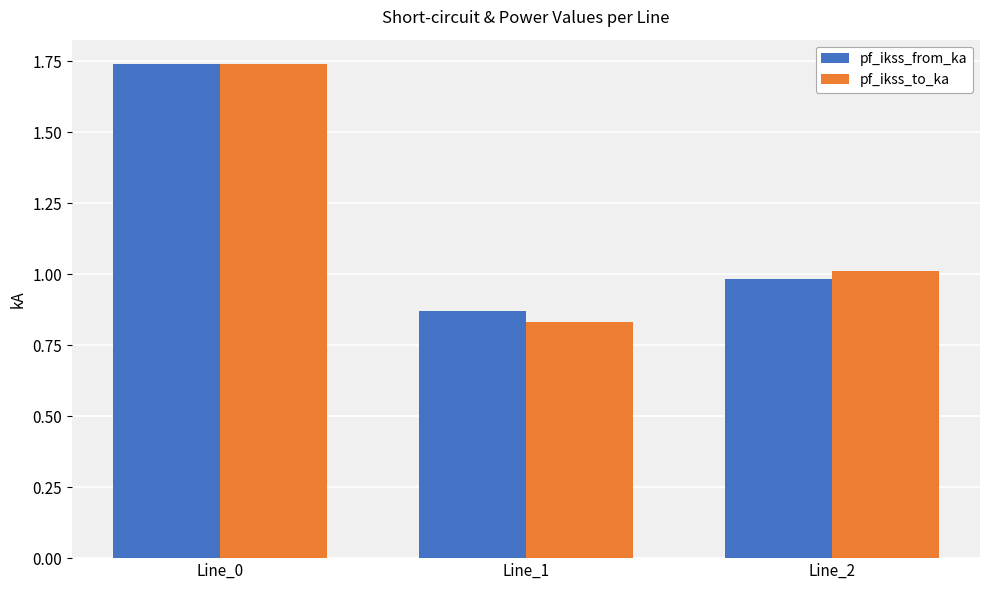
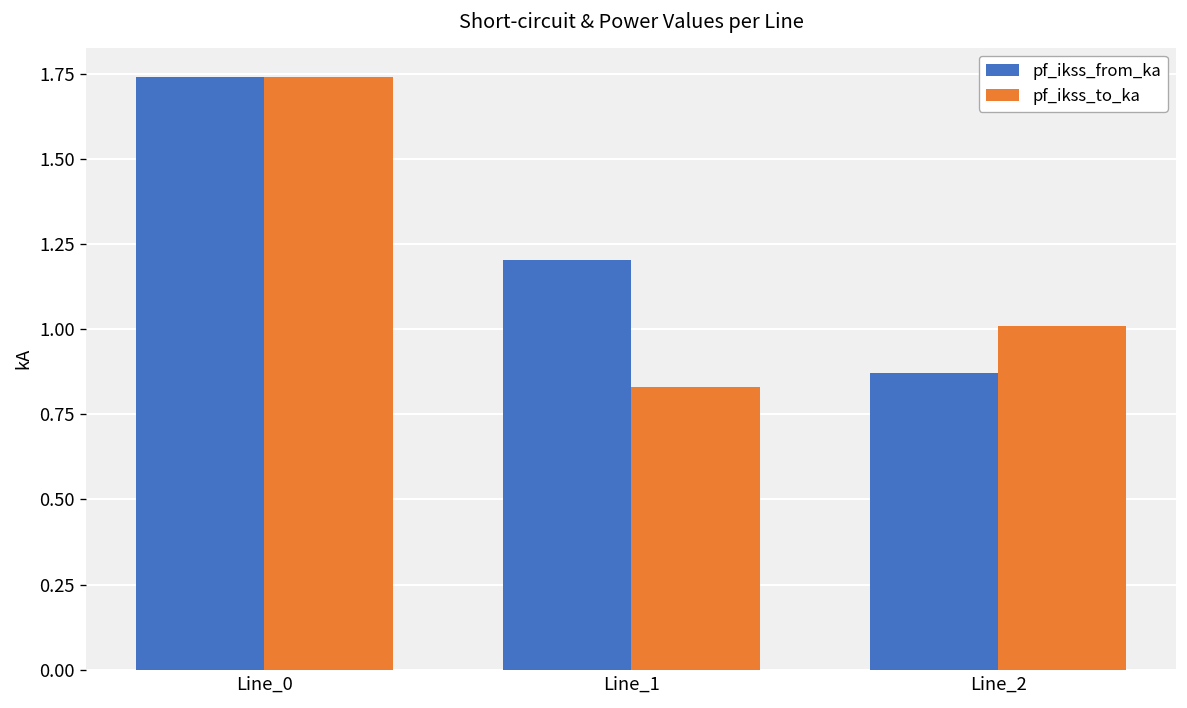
  {
    "pf_ikss_from_ka": {
      "Line_0": 1.74,
-     "Line_1": 0.87,
-     "Line_2": 0.98
+     "Line_1": 1.20,
+     "Line_2": 0.87
    },
    "pf_ikss_to_ka": {
      "Line_0": 1.74,
      "Line_1": 0.83,
      "Line_2": 1.01
    }
  }
